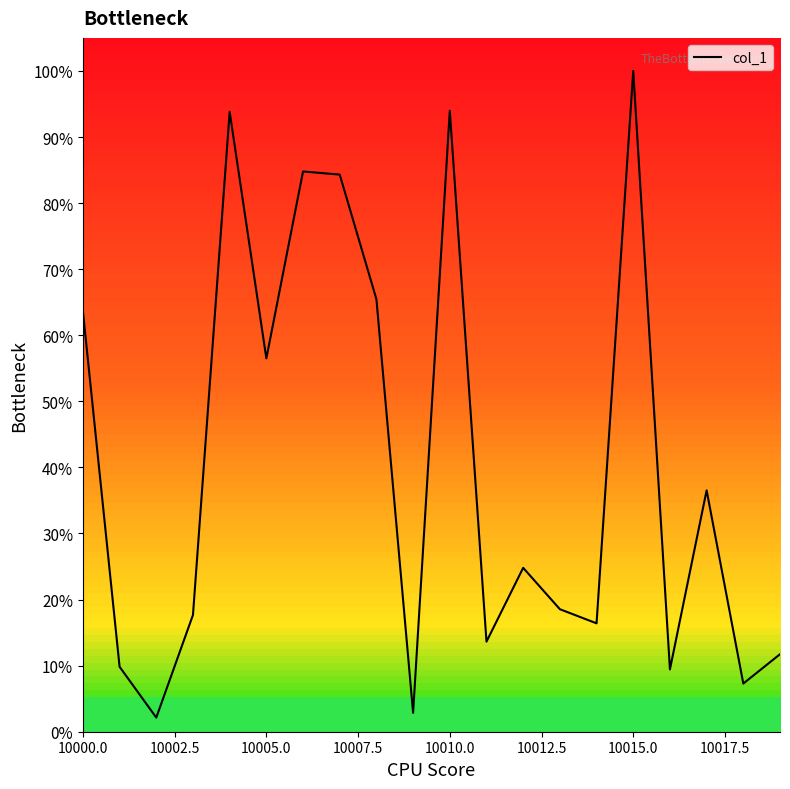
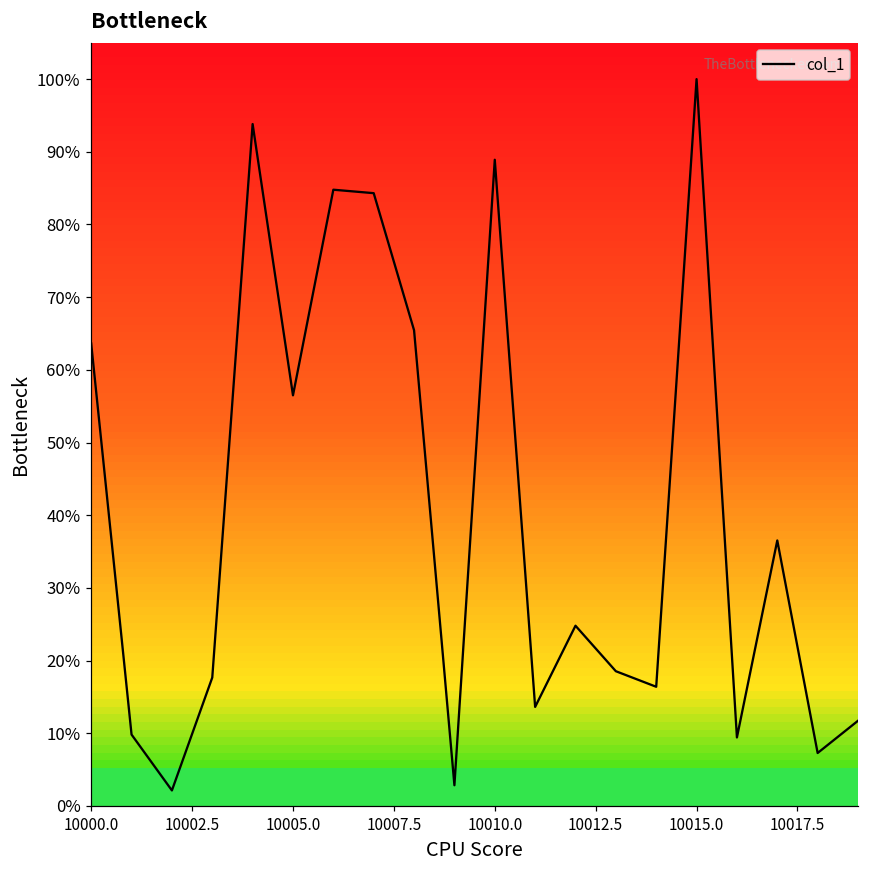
  {
    "10000.0": "64%",
    "10005.0": "56%",
-   "10010.0": "94%",
+   "10010.0": "89%",
    "10015.0": "100%"
  }
